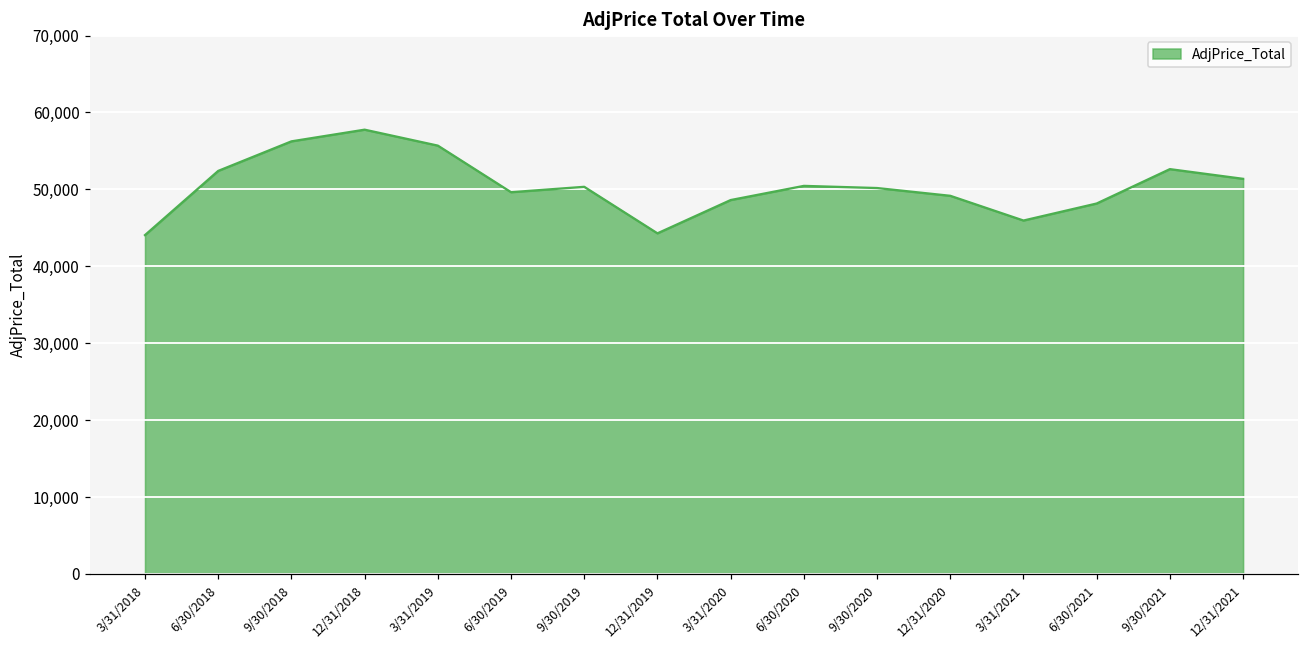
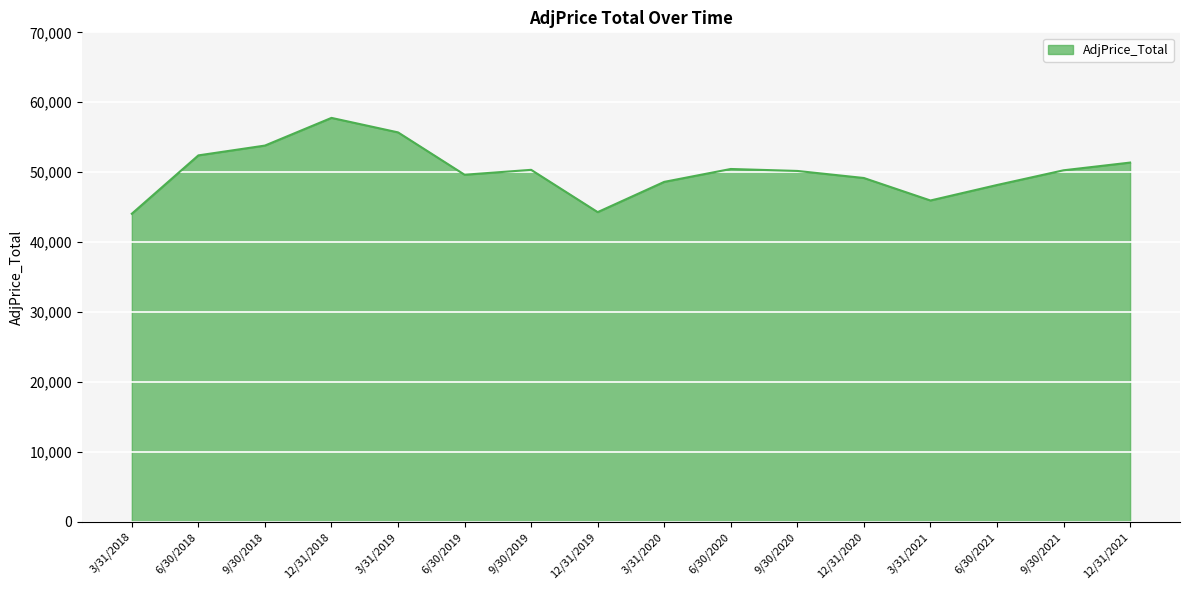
  {
    "3/31/2018": "44,000",
    "6/30/2018": "52,000",
-   "9/30/2018": "56,000",
+   "9/30/2018": "54,000",
    "12/31/2018": "58,000",
    "3/31/2019": "56,000",
    "6/30/2019": "50,000",
    "9/30/2019": "50,000",
    "12/31/2019": "44,000",
    "3/31/2020": "49,000",
    "6/30/2020": "50,000",
    "9/30/2020": "50,000",
    "12/31/2020": "49,000",
    "3/31/2021": "46,000",
    "6/30/2021": "48,000",
-   "9/30/2021": "53,000",
+   "9/30/2021": "50,000",
    "12/31/2021": "51,000"
  }
